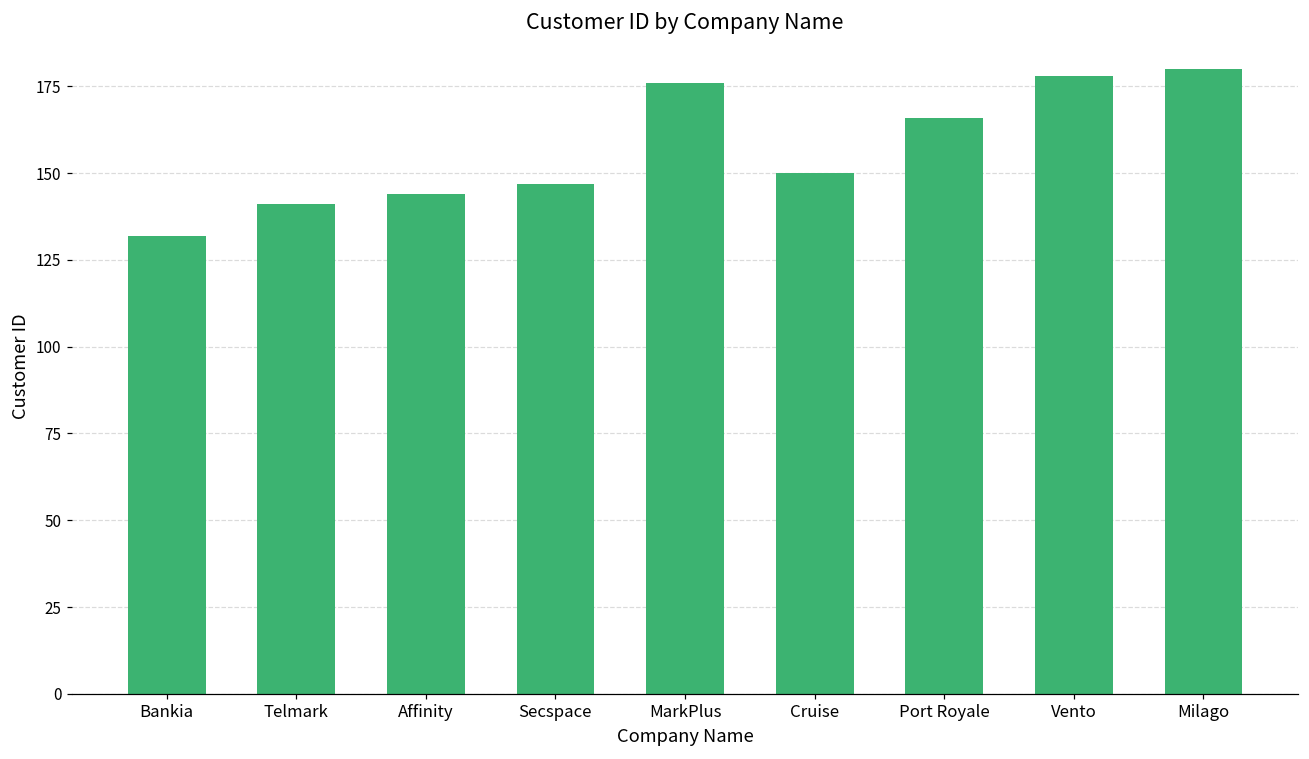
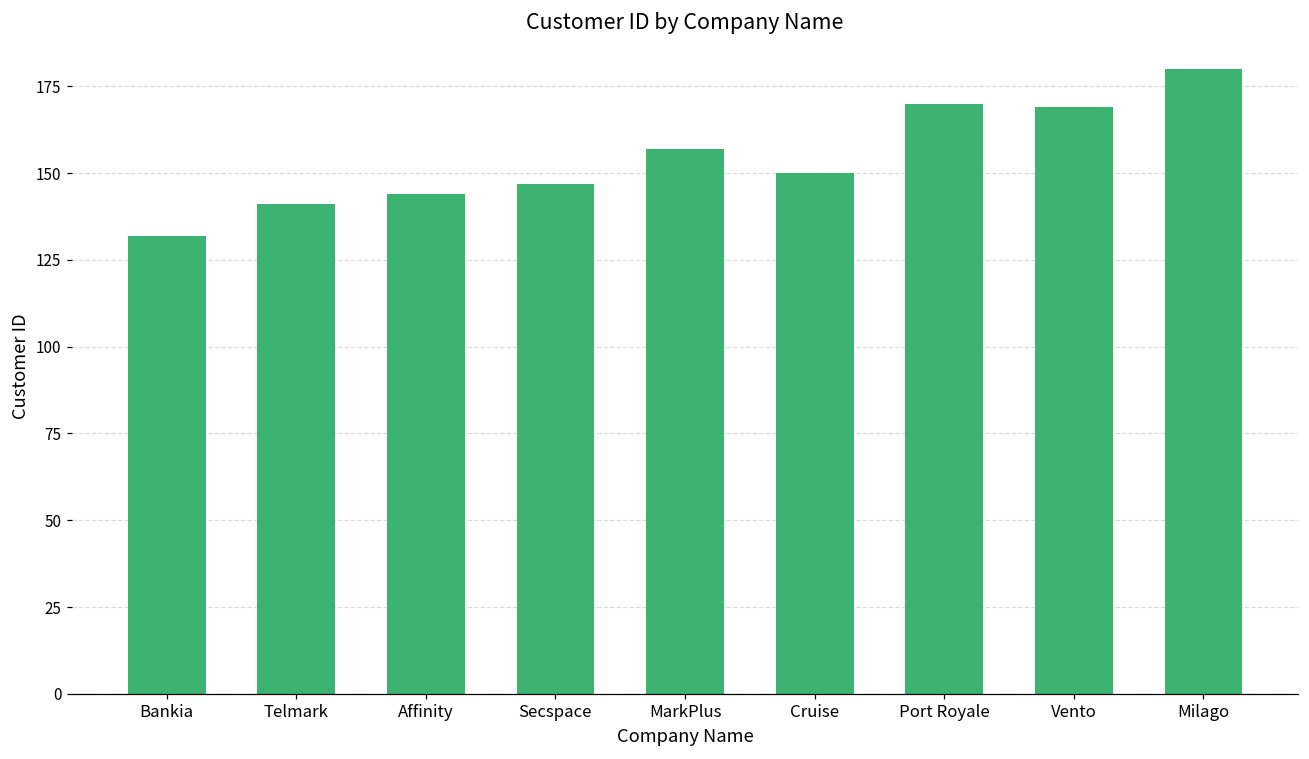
  {
    "Bankia": 132,
    "Telmark": 141,
    "Affinity": 144,
    "Secspace": 147,
-   "MarkPlus": 176,
+   "MarkPlus": 157,
    "Cruise": 150,
-   "Port Royale": 166,
-   "Vento": 178,
+   "Port Royale": 170,
+   "Vento": 169,
    "Milago": 180
  }
